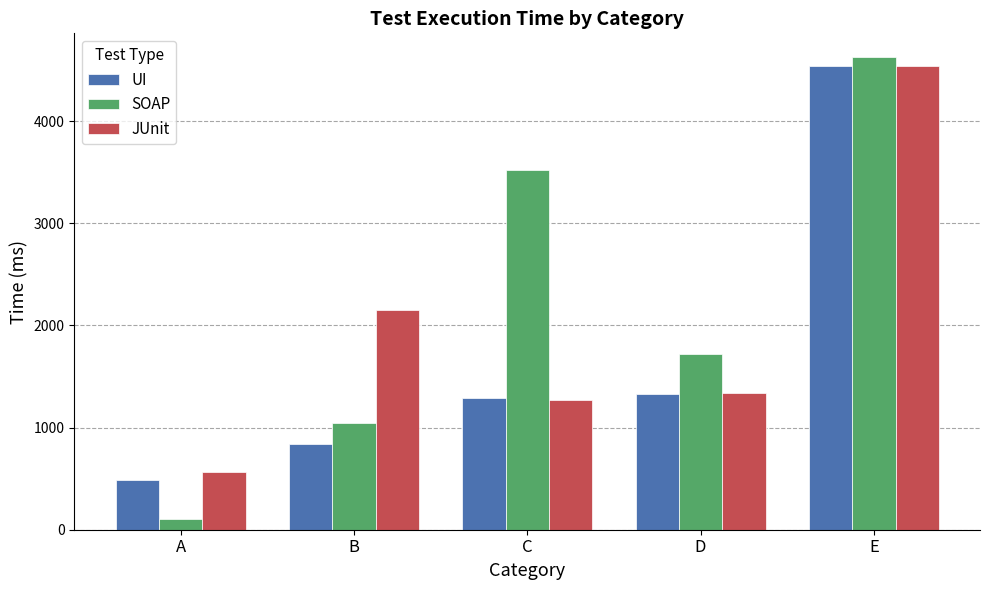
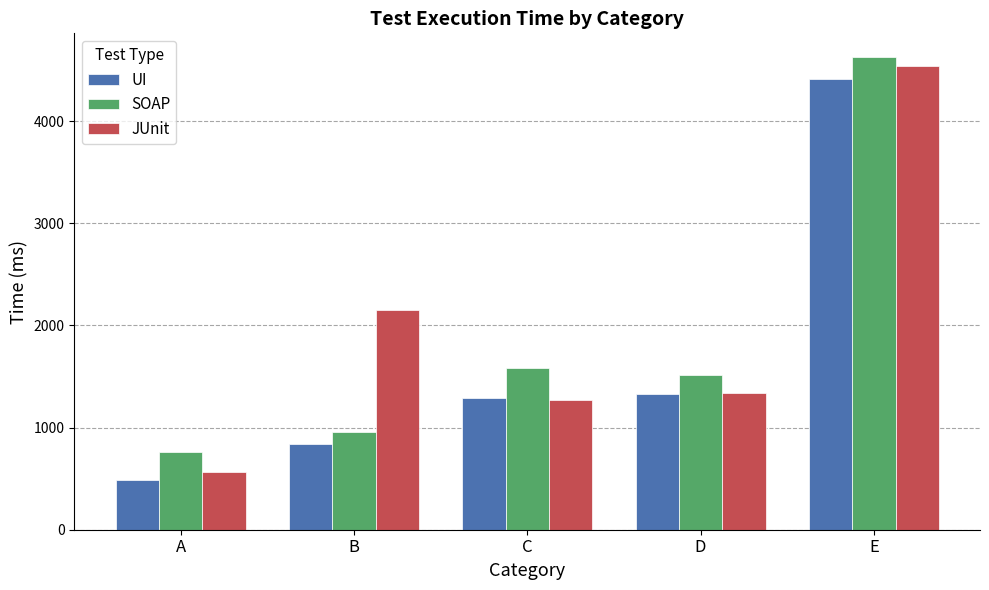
  {
    "UI": {
      "A": 490,
      "B": 830,
      "C": 1290,
      "D": 1330,
-     "E": 4540
+     "E": 4420
    },
    "SOAP": {
-     "A": 110,
-     "B": 1050,
-     "C": 3530,
-     "D": 1720,
+     "A": 760,
+     "B": 960,
+     "C": 1580,
+     "D": 1510,
      "E": 4630
    },
    "JUnit": {
      "A": 560,
      "B": 2150,
      "C": 1270,
      "D": 1340,
      "E": 4540
    }
  }
